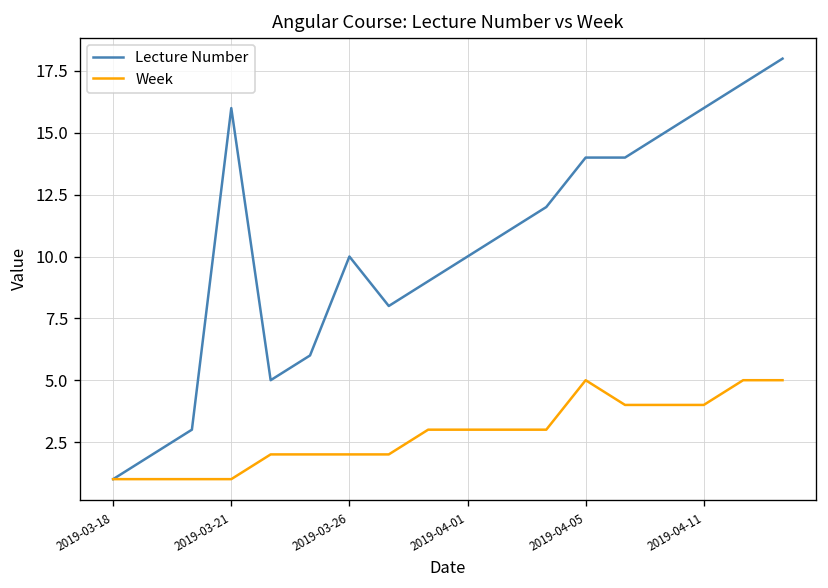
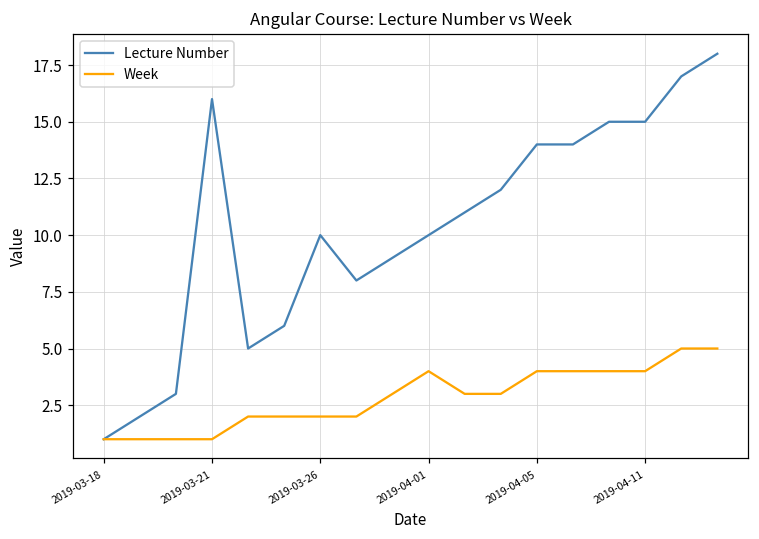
  {
    "Lecture Number": {
      "2019-03-21": 16,
      "2019-03-26": 10,
      "2019-04-01": 10,
      "2019-04-05": 14,
-     "2019-04-11": 16
+     "2019-04-11": 15
    },
    "Week": {
      "2019-03-21": 1,
      "2019-03-26": 2,
-     "2019-04-01": 3,
-     "2019-04-05": 5,
+     "2019-04-01": 4,
+     "2019-04-05": 4,
      "2019-04-11": 4
    }
  }
